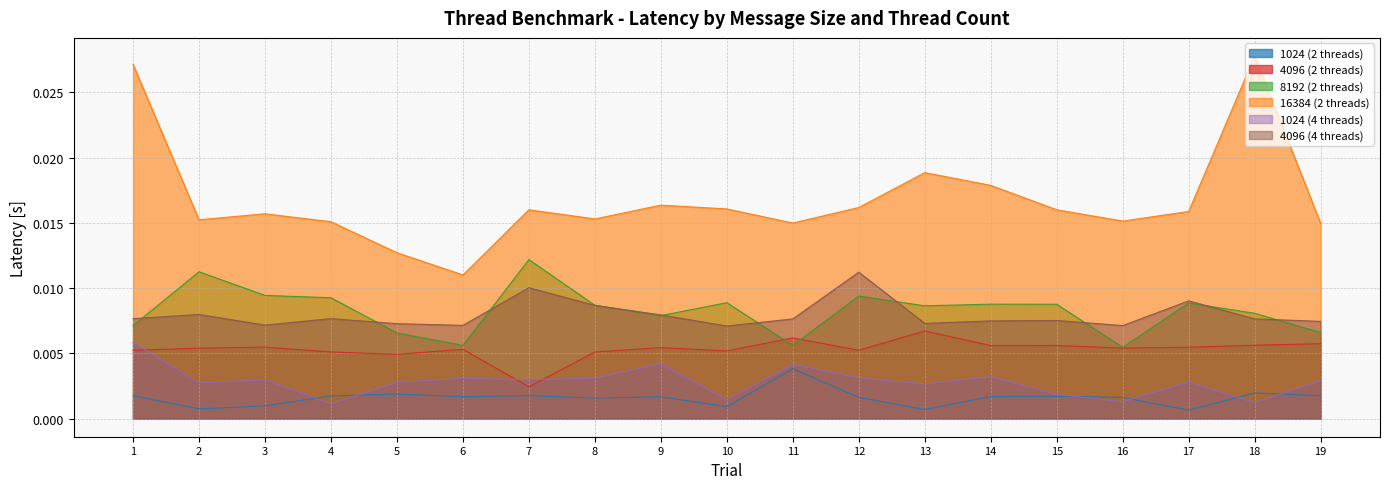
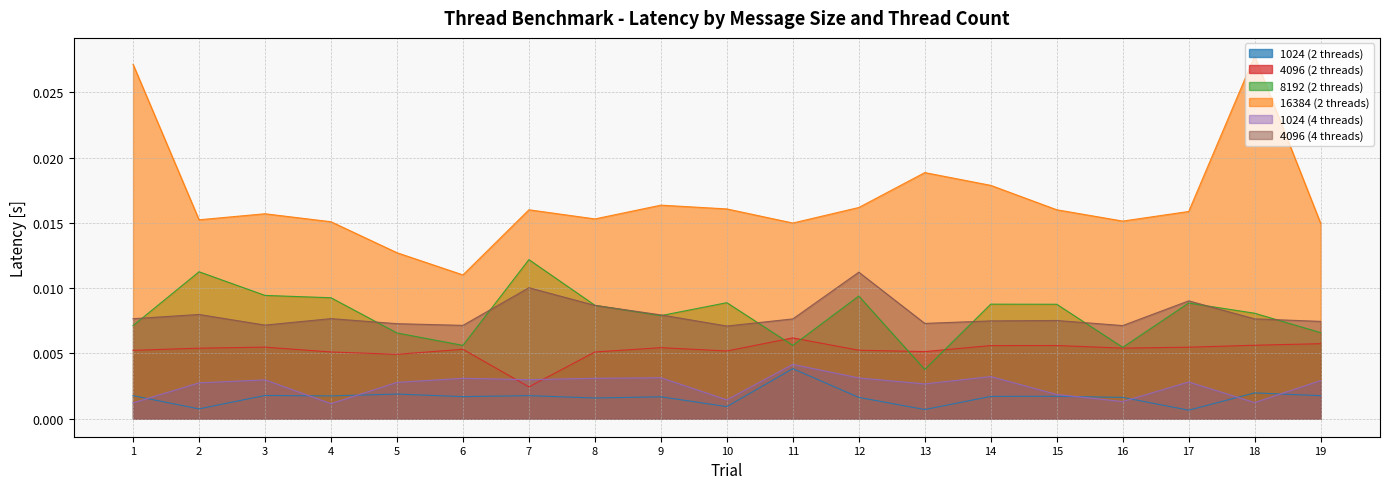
  {
    "1024 (2 threads)": {
      "1": 0.0018,
      "2": 0.0007,
-     "3": 0.0010,
+     "3": 0.0018,
      "4": 0.0017,
      "5": 0.0019,
      "6": 0.0017,
      "7": 0.0018,
      "8": 0.0016,
      "9": 0.0017,
      "10": 0.0009,
      "11": 0.0038,
      "12": 0.0016,
      "13": 0.0007,
      "14": 0.0017,
      "16": 0.0016,
      "17": 0.0006,
      "18": 0.0020,
      "19": 0.0018
    },
    "4096 (2 threads)": {
      "1": 0.0052,
      "2": 0.0054,
      "3": 0.0055,
      "4": 0.0051,
      "5": 0.0049,
      "6": 0.0053,
      "7": 0.0024,
      "8": 0.0051,
      "9": 0.0054,
      "10": 0.0052,
      "11": 0.0062,
      "12": 0.0052,
-     "13": 0.0067,
+     "13": 0.0051,
      "14": 0.0056,
      "15": 0.0056,
      "17": 0.0055,
      "18": 0.0056,
      "19": 0.0057
    },
    "8192 (2 threads)": {
      "1": 0.0071,
      "2": 0.0112,
      "3": 0.0094,
      "4": 0.0093,
      "5": 0.0066,
      "6": 0.0056,
      "7": 0.0122,
      "10": 0.0089,
      "11": 0.0056,
      "12": 0.0094,
-     "13": 0.0086,
+     "13": 0.0038,
      "14": 0.0088,
      "15": 0.0088,
      "18": 0.0081,
      "19": 0.0066
    },
    "16384 (2 threads)": {
      "1": 0.0271,
      "2": 0.0152,
      "3": 0.0157,
      "4": 0.0151,
      "5": 0.0127,
      "6": 0.0110,
      "7": 0.0160,
      "8": 0.0153,
      "9": 0.0164,
      "10": 0.0161,
      "11": 0.0150,
      "12": 0.0162,
      "13": 0.0188,
      "14": 0.0179,
      "15": 0.0160,
      "16": 0.0151,
      "17": 0.0159,
      "19": 0.0150
    },
    "1024 (4 threads)": {
-     "1": 0.0058,
+     "1": 0.0012,
      "2": 0.0027,
      "3": 0.0030,
      "4": 0.0011,
      "5": 0.0028,
      "6": 0.0031,
      "7": 0.0030,
      "8": 0.0031,
-     "9": 0.0042,
+     "9": 0.0031,
      "10": 0.0014,
      "11": 0.0042,
      "12": 0.0031,
      "13": 0.0027,
      "14": 0.0032,
      "16": 0.0013,
      "17": 0.0028,
      "18": 0.0012,
      "19": 0.0029
    },
    "4096 (4 threads)": {
      "1": 0.0077,
      "2": 0.0080,
      "3": 0.0072,
      "4": 0.0077,
      "5": 0.0073,
      "6": 0.0071,
      "7": 0.0100,
      "10": 0.0071,
      "11": 0.0076,
      "12": 0.0112,
      "13": 0.0073,
      "14": 0.0075,
      "15": 0.0075,
      "16": 0.0071,
      "18": 0.0076,
      "19": 0.0074
    }
  }
